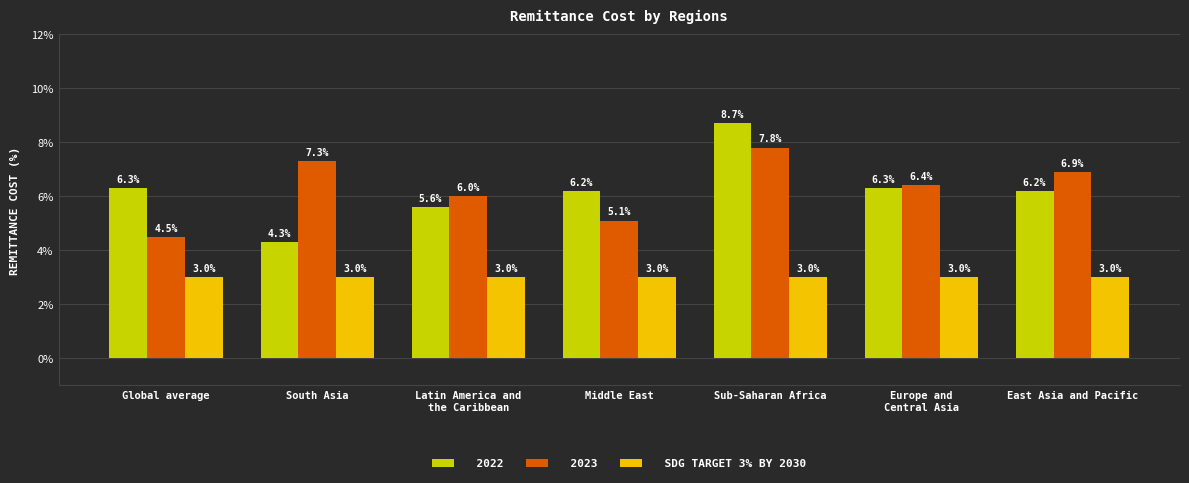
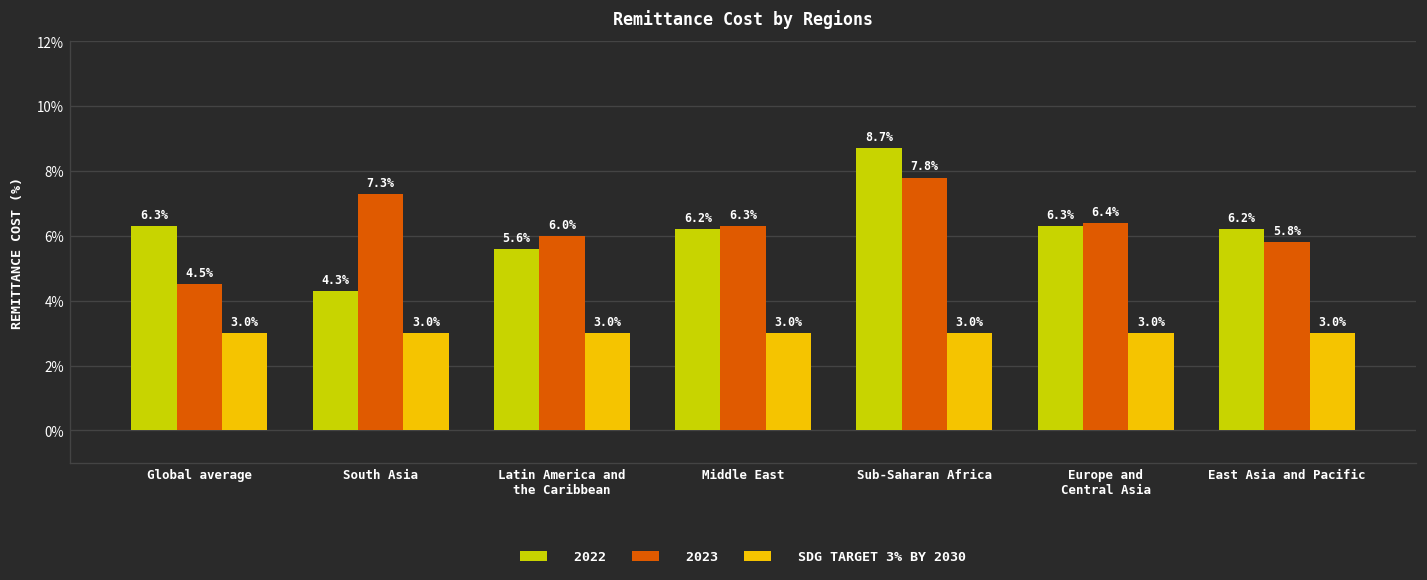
  {
    "2023": {
      "Global average": "4.5%",
      "South Asia": "7.3%",
      "Latin America and the Caribbean": "6.0%",
-     "Middle East": "5.1%",
+     "Middle East": "6.3%",
      "Sub-Saharan Africa": "7.8%",
      "Europe and Central Asia": "6.4%",
-     "East Asia and Pacific": "6.9%"
+     "East Asia and Pacific": "5.8%"
    }
  }
